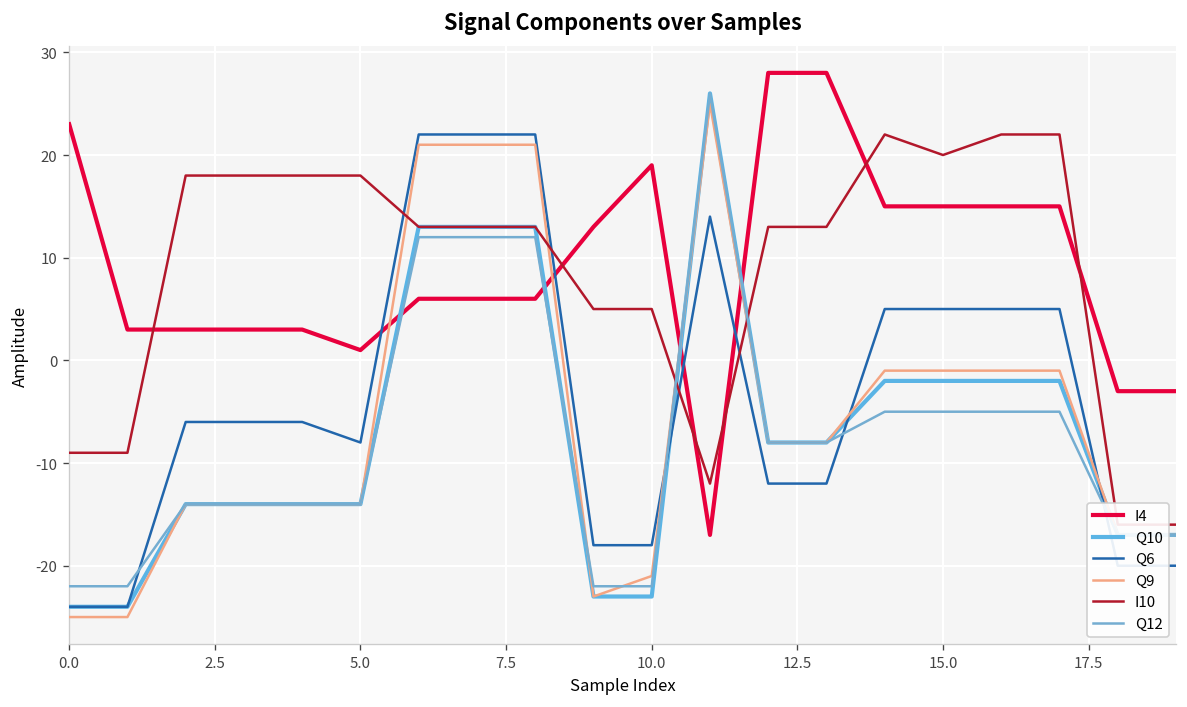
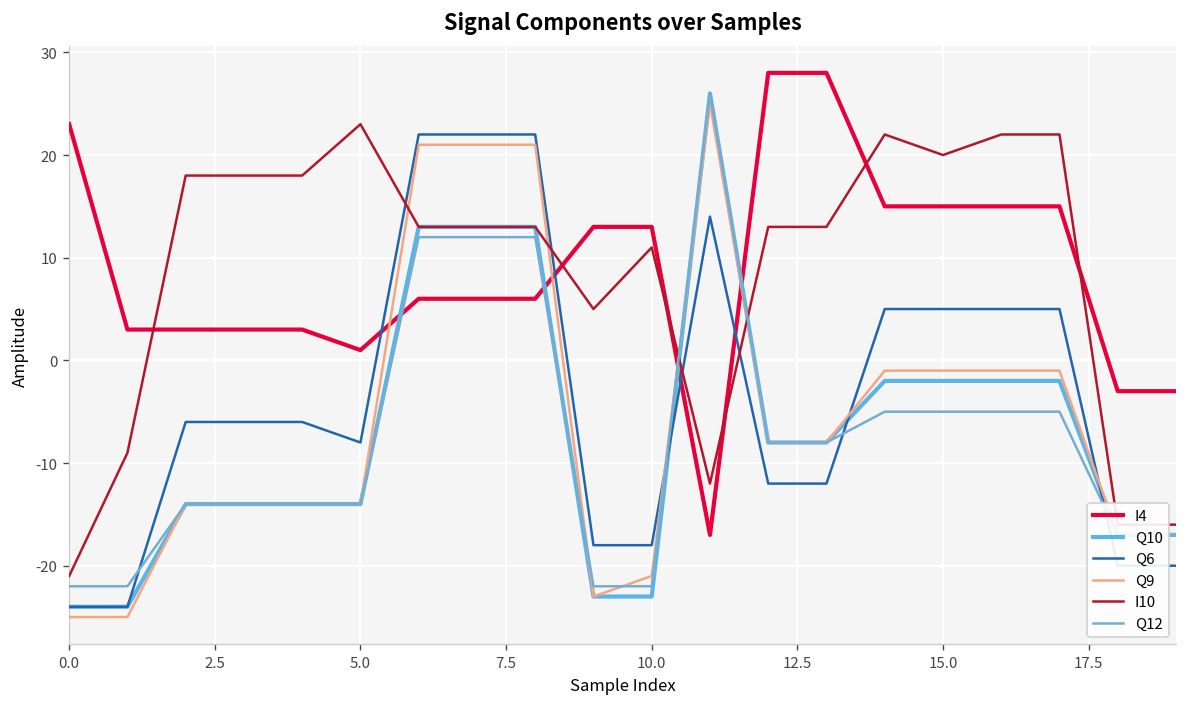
  {
    "I4": {
      "0.0": 23,
      "5.0": 1,
-     "10.0": 19,
+     "10.0": 13,
      "15.0": 15
    },
    "Q6": {
      "5.0": -8,
      "10.0": -18,
      "15.0": 5
    },
    "Q9": {
      "0.0": -25,
      "10.0": -21,
      "15.0": -1
    },
    "I10": {
-     "0.0": -9,
-     "5.0": 18,
-     "10.0": 5,
+     "0.0": -21,
+     "5.0": 23,
+     "10.0": 11,
      "15.0": 20
    }
  }
